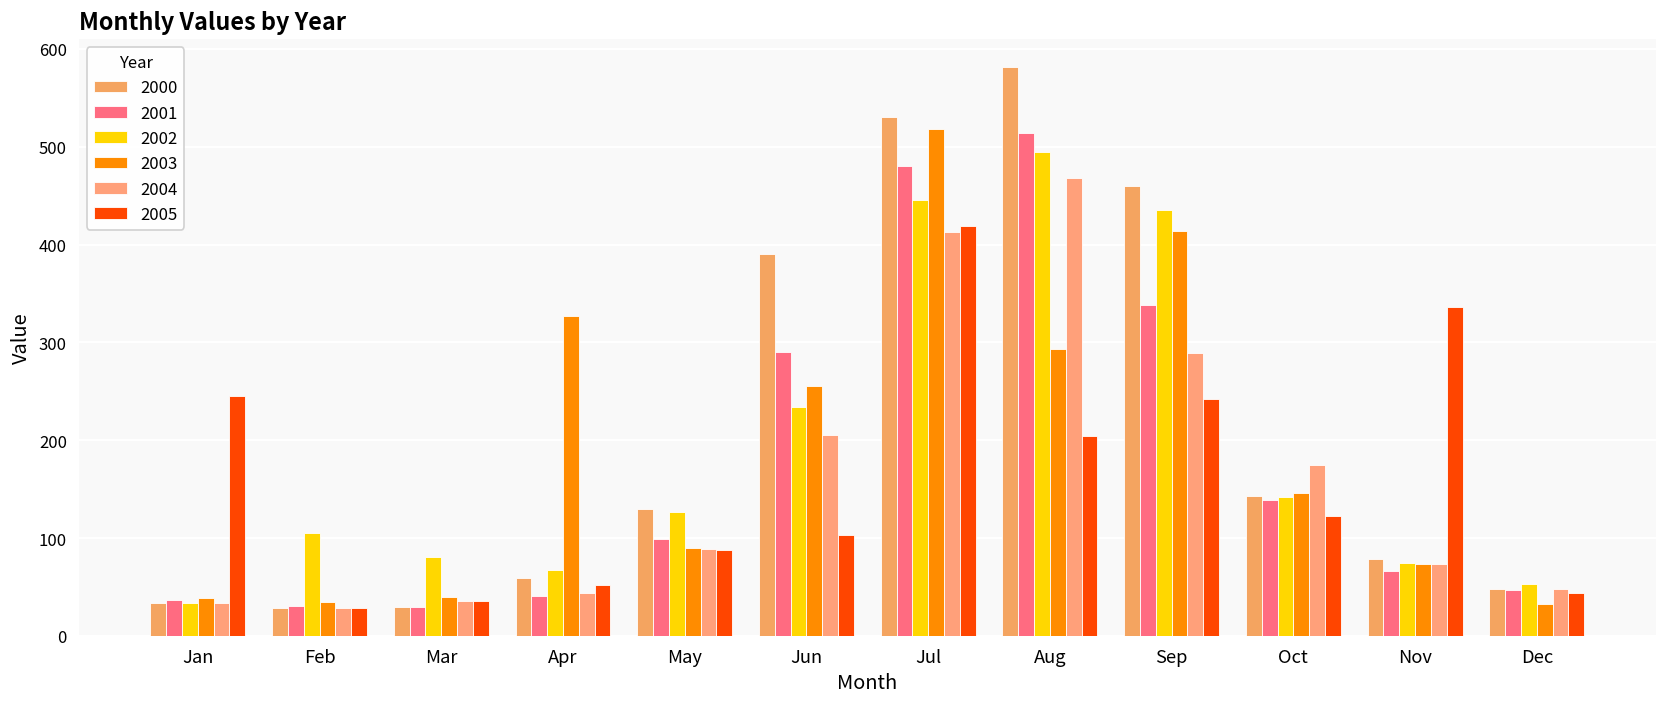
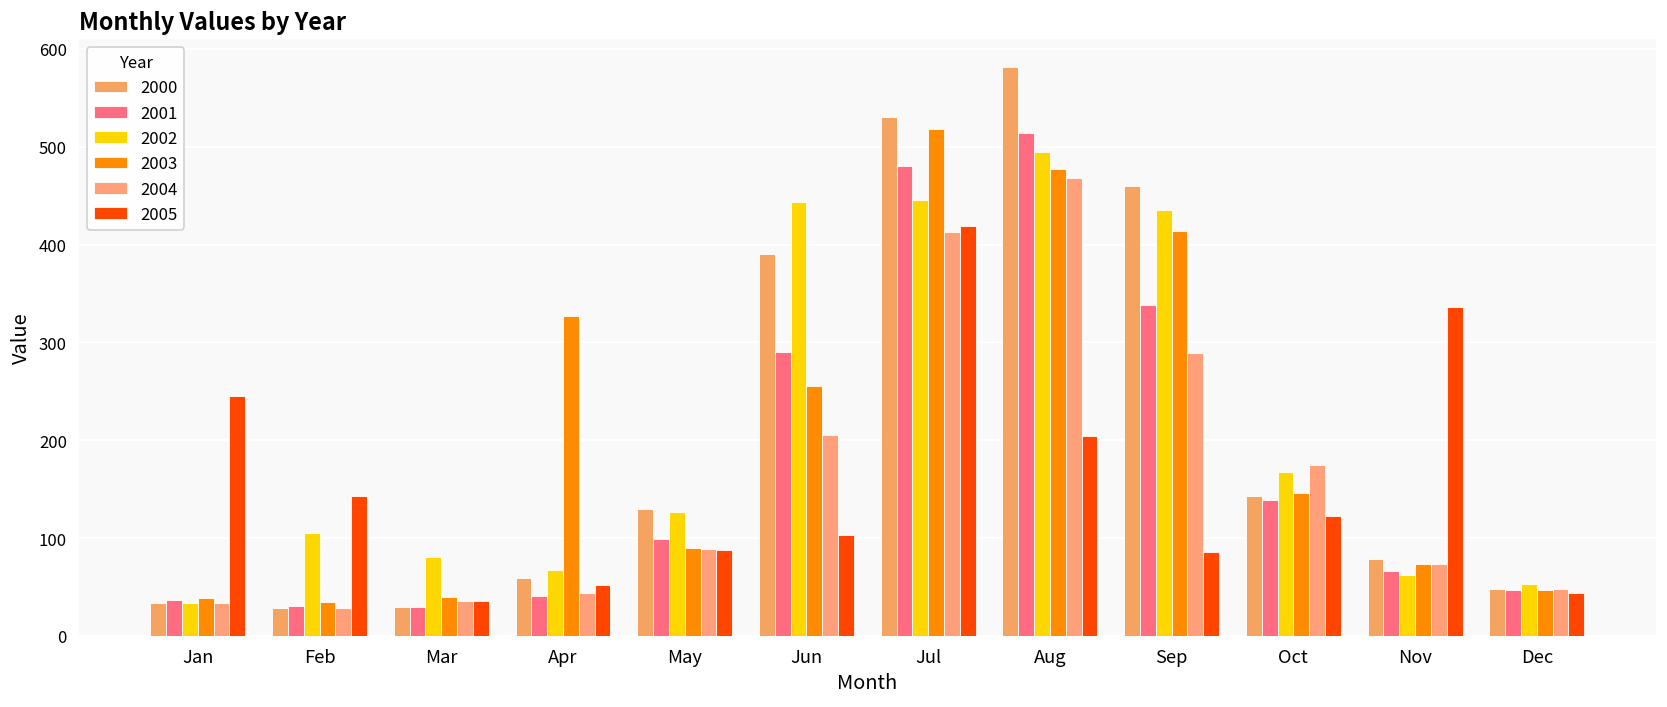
  {
    "2002": {
      "Jan": 30,
      "Feb": 100,
      "Mar": 80,
      "Apr": 70,
      "May": 130,
-     "Jun": 230,
+     "Jun": 440,
      "Jul": 450,
      "Aug": 500,
      "Sep": 440,
-     "Oct": 140,
-     "Nov": 70,
+     "Oct": 170,
+     "Nov": 60,
      "Dec": 50
    },
    "2003": {
      "Jan": 40,
      "Feb": 30,
      "Mar": 40,
      "Apr": 330,
      "May": 90,
      "Jun": 260,
      "Jul": 520,
-     "Aug": 290,
+     "Aug": 480,
      "Sep": 410,
      "Oct": 150,
      "Nov": 70,
-     "Dec": 30
+     "Dec": 50
    },
    "2005": {
      "Jan": 240,
-     "Feb": 30,
+     "Feb": 140,
      "Mar": 40,
      "Apr": 50,
      "May": 90,
      "Jun": 100,
      "Jul": 420,
      "Aug": 200,
-     "Sep": 240,
+     "Sep": 90,
      "Oct": 120,
      "Nov": 340,
      "Dec": 40
    }
  }
